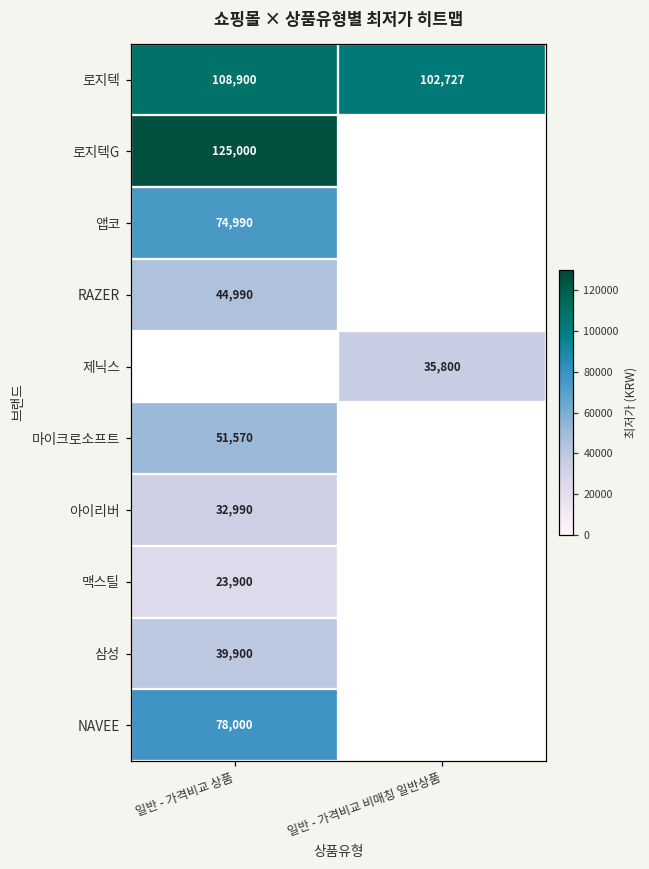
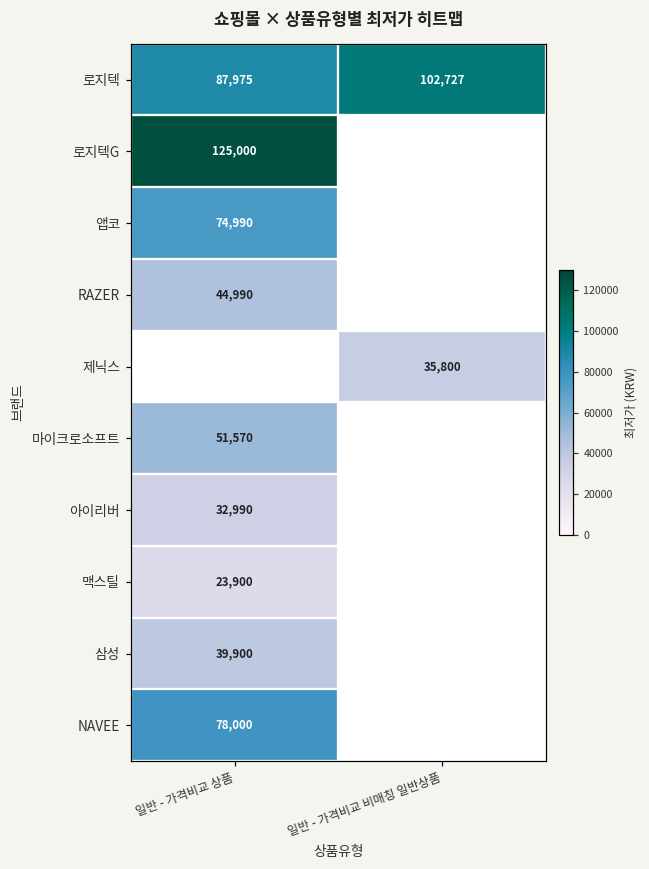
  {
    "로지텍": {
-     "일반 - 가격비교 상품": "108,900",
+     "일반 - 가격비교 상품": "87,975",
      "일반 - 가격비교 비매칭 일반상품": "102,727"
    },
    "로지텍G": {
      "일반 - 가격비교 상품": "125,000"
    },
    "앱코": {
      "일반 - 가격비교 상품": "74,990"
    },
    "RAZER": {
      "일반 - 가격비교 상품": "44,990"
    },
    "제닉스": {
      "일반 - 가격비교 비매칭 일반상품": "35,800"
    },
    "마이크로소프트": {
      "일반 - 가격비교 상품": "51,570"
    },
    "아이리버": {
      "일반 - 가격비교 상품": "32,990"
    },
    "맥스틸": {
      "일반 - 가격비교 상품": "23,900"
    },
    "삼성": {
      "일반 - 가격비교 상품": "39,900"
    },
    "NAVEE": {
      "일반 - 가격비교 상품": "78,000"
    }
  }
